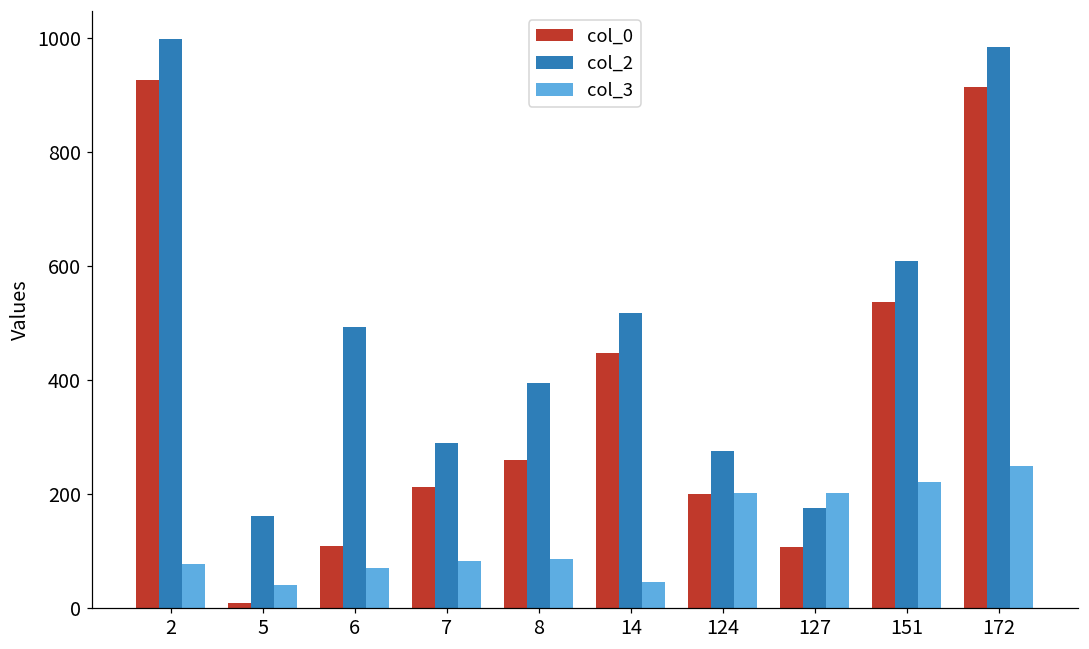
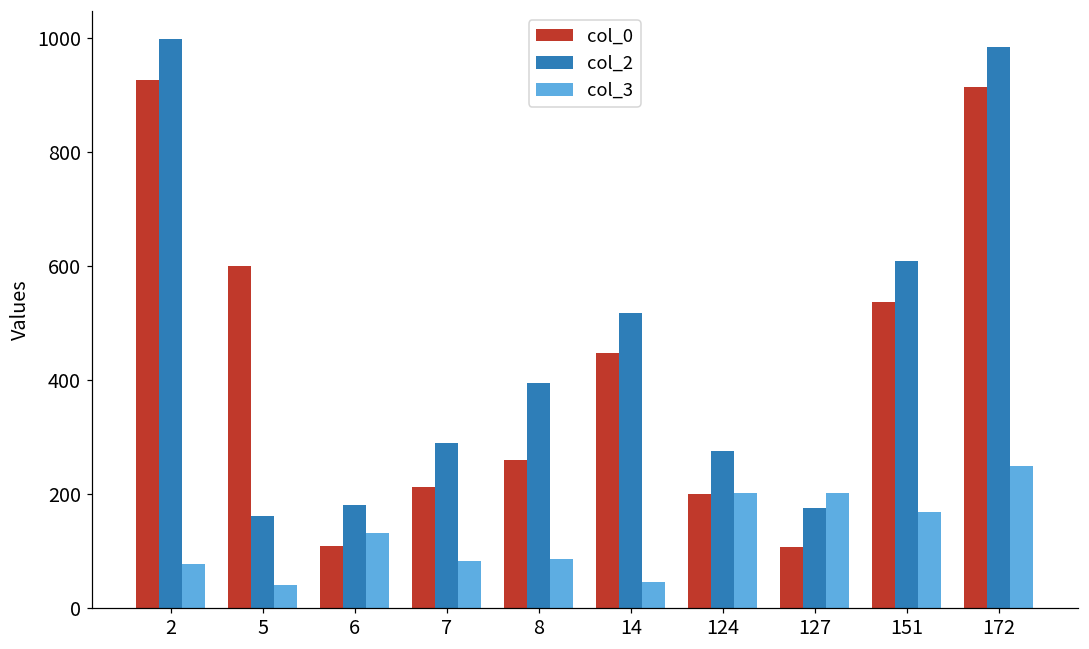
  {
    "col_0": {
      "2": 930,
-     "5": 10,
+     "5": 600,
      "6": 110,
      "7": 210,
      "8": 260,
      "14": 450,
      "124": 200,
      "127": 110,
      "151": 540,
      "172": 910
    },
    "col_2": {
      "2": 1000,
      "5": 160,
-     "6": 490,
+     "6": 180,
      "7": 290,
      "8": 390,
      "14": 520,
      "124": 280,
      "127": 170,
      "151": 610,
      "172": 980
    },
    "col_3": {
      "2": 80,
      "5": 40,
-     "6": 70,
+     "6": 130,
      "7": 80,
      "8": 90,
      "14": 50,
      "124": 200,
      "127": 200,
-     "151": 220,
+     "151": 170,
      "172": 250
    }
  }
